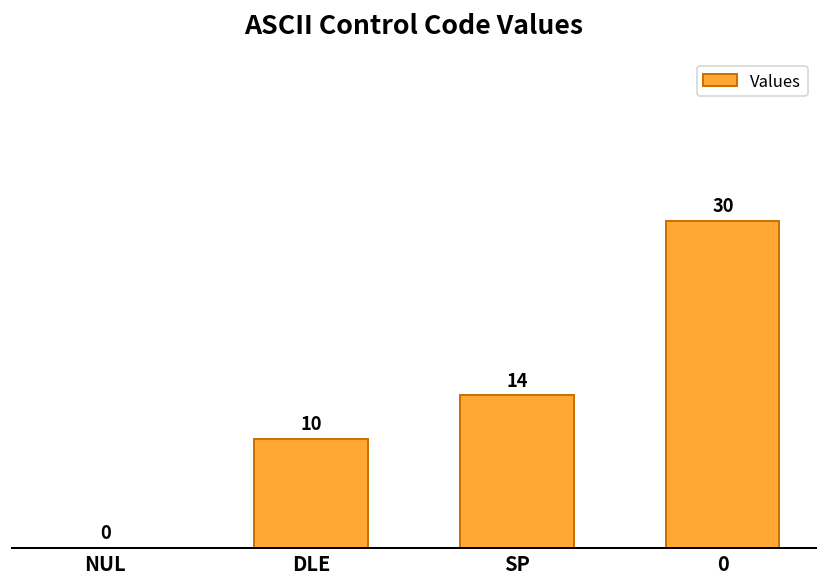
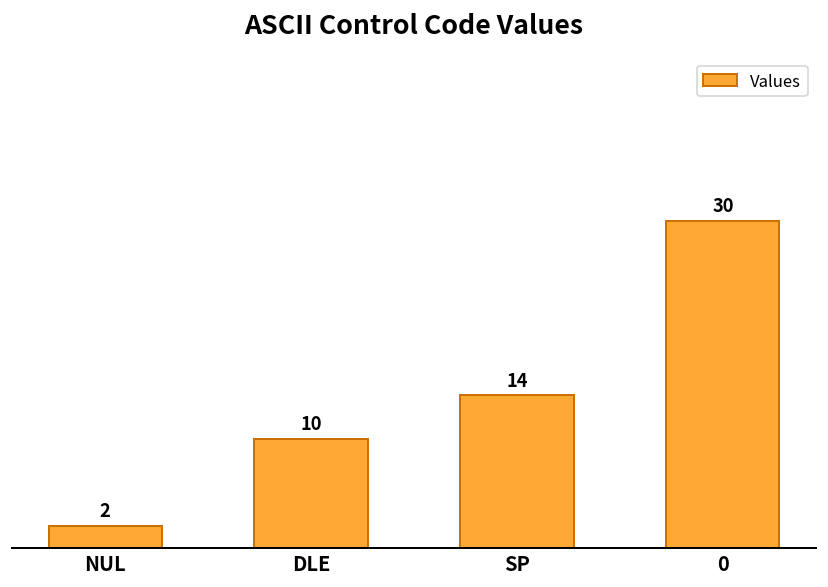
  {
-   "NUL": 0,
+   "NUL": 2,
    "DLE": 10,
    "SP": 14,
    "0": 30
  }
